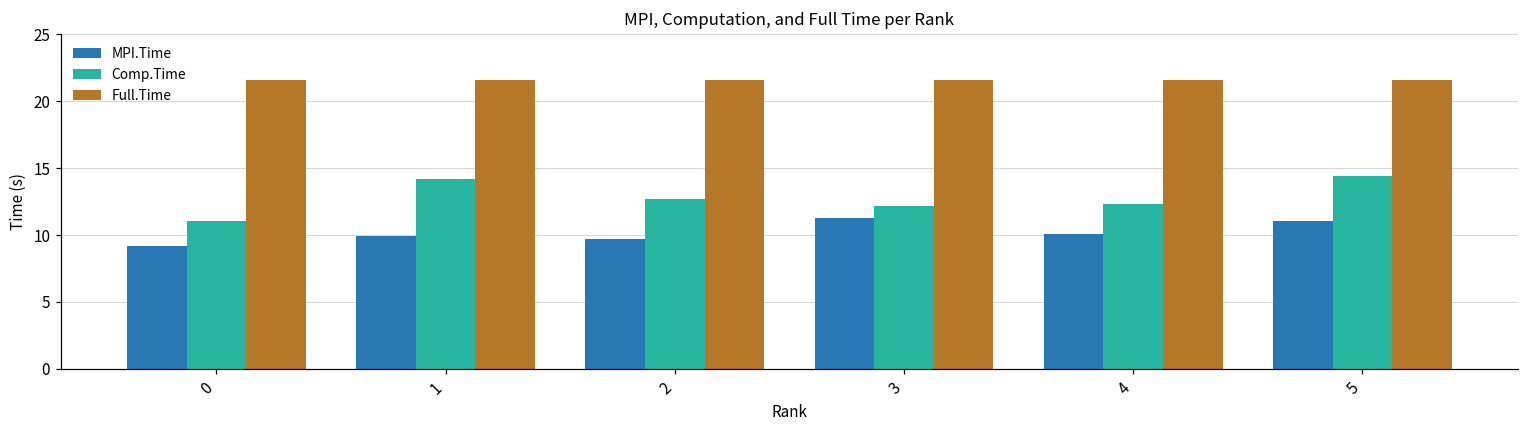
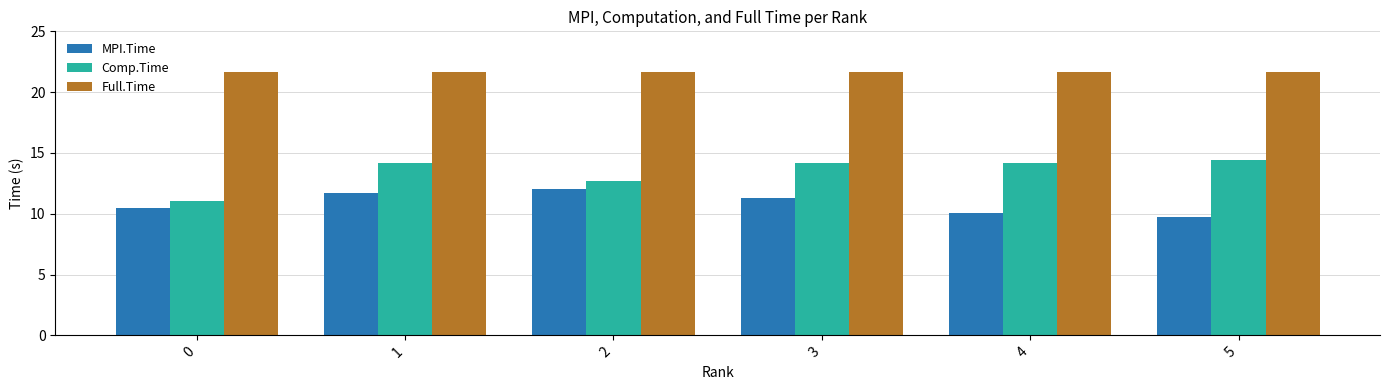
  {
    "MPI.Time": {
-     "0": 9.2,
-     "1": 9.9,
-     "2": 9.7,
+     "0": 10.5,
+     "1": 11.7,
+     "2": 12.1,
      "3": 11.3,
      "4": 10.1,
-     "5": 11.1
+     "5": 9.7
    },
    "Comp.Time": {
      "0": 11.0,
      "1": 14.2,
      "2": 12.7,
-     "3": 12.2,
-     "4": 12.3,
+     "3": 14.2,
+     "4": 14.1,
      "5": 14.4
    },
    "Full.Time": {
      "0": 21.6,
      "1": 21.6,
      "2": 21.6,
      "3": 21.6,
      "4": 21.6,
      "5": 21.6
    }
  }
